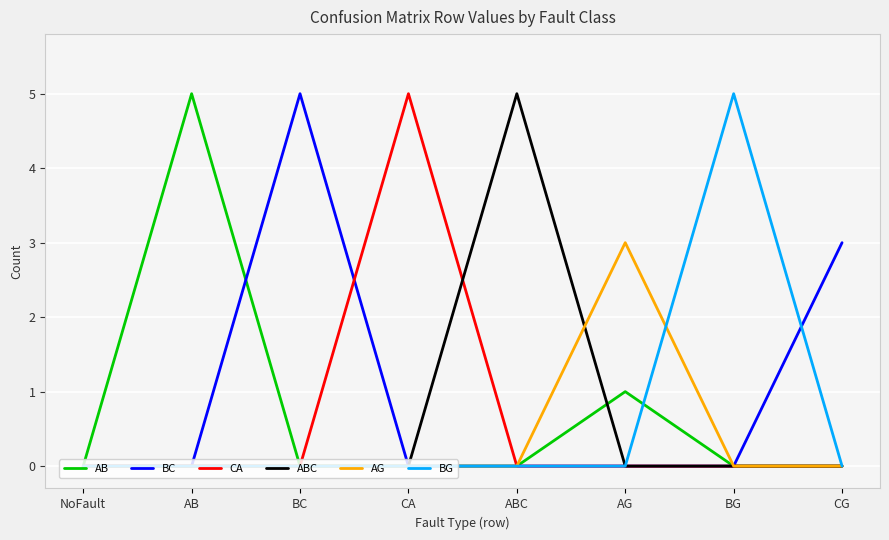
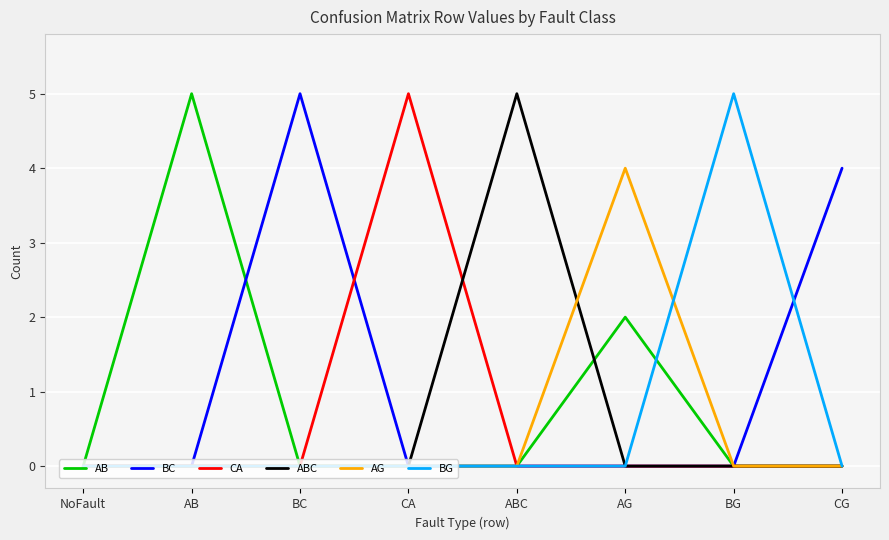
  {
    "AB": {
      "AB": 5,
-     "AG": 1
+     "AG": 2
    },
    "BC": {
      "BC": 5,
-     "CG": 3
+     "CG": 4
    },
    "CA": {
      "CA": 5
    },
    "ABC": {
      "ABC": 5
    },
    "AG": {
-     "AG": 3
+     "AG": 4
    },
    "BG": {
      "BG": 5
    }
  }
